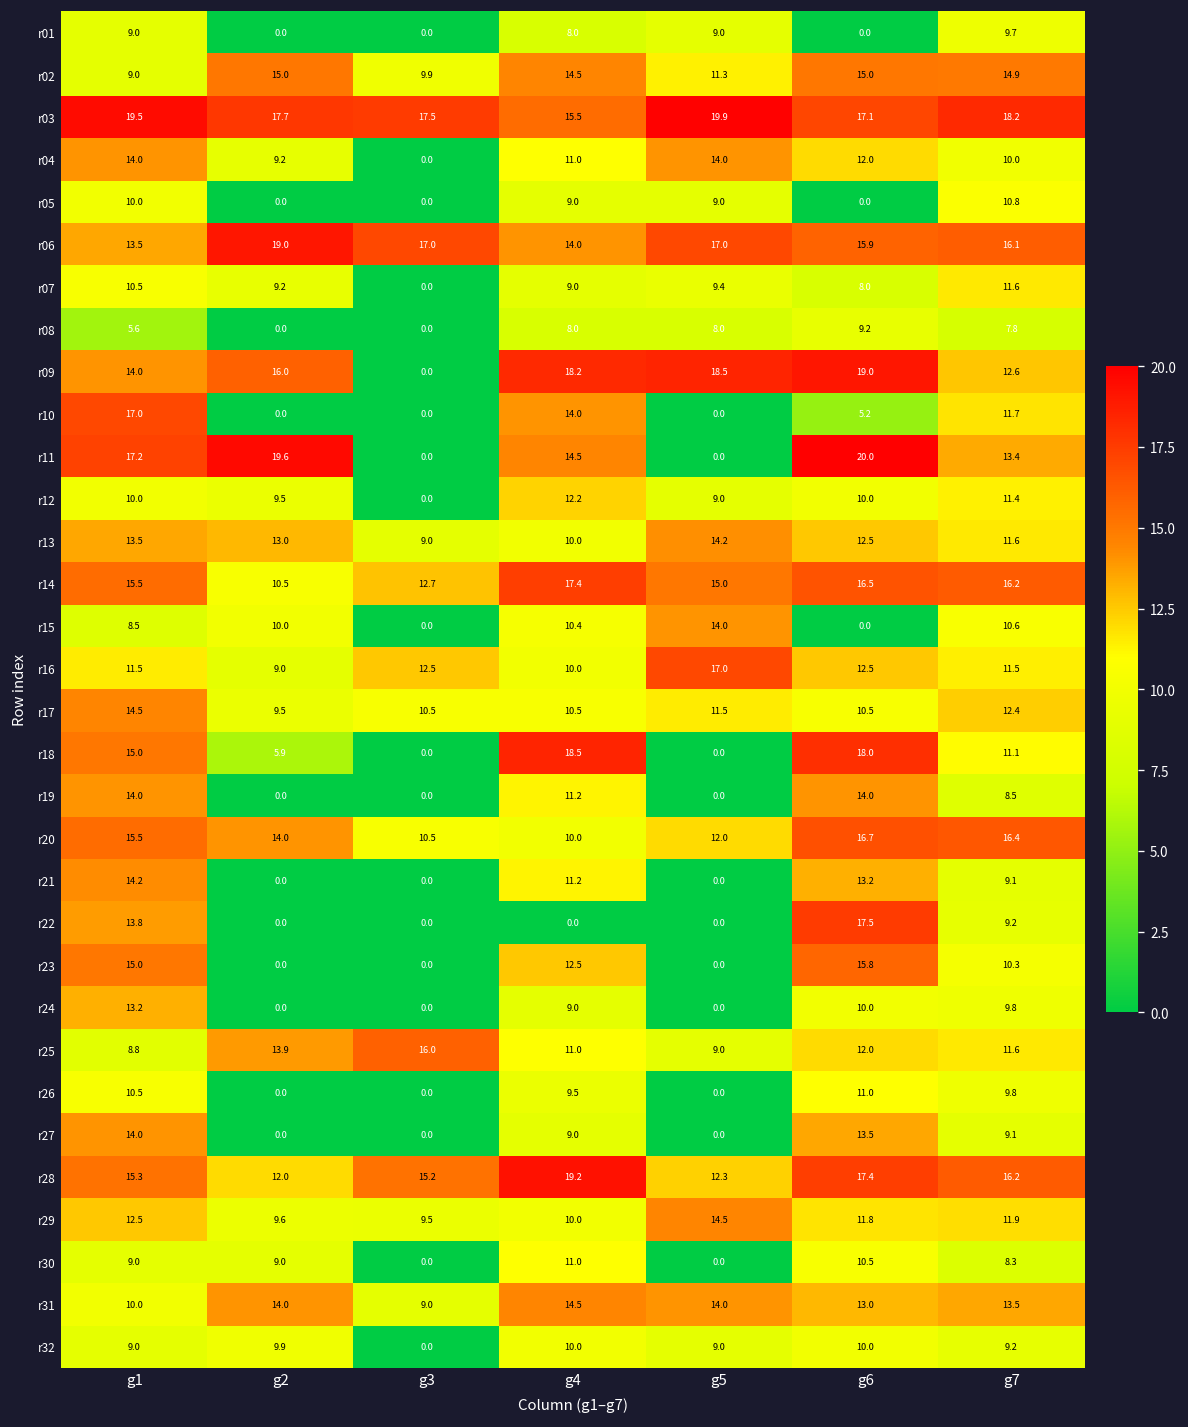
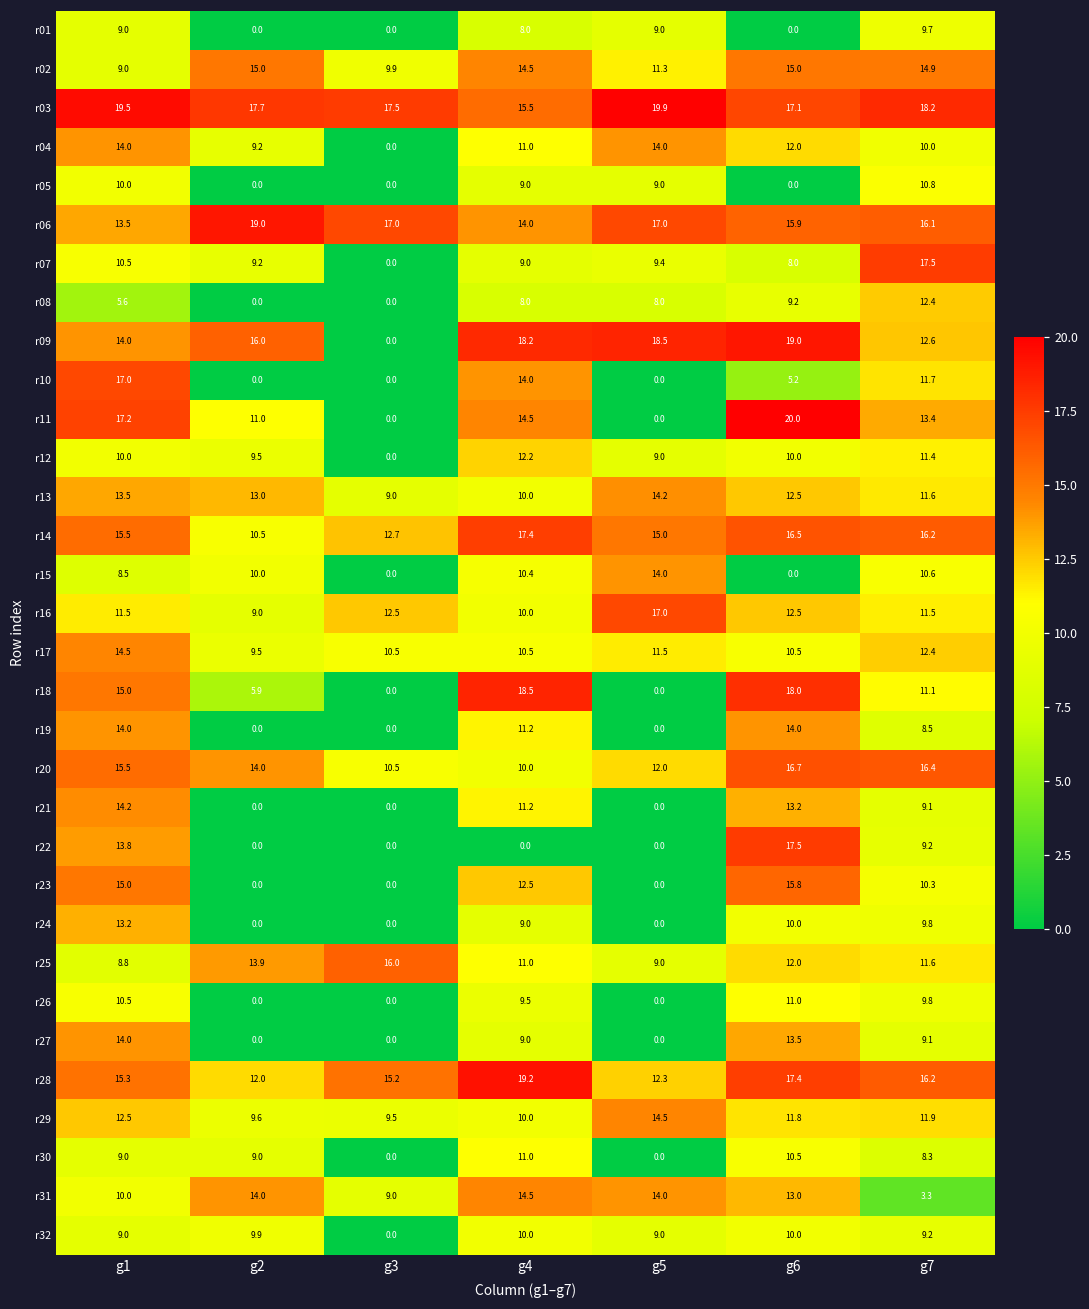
  {
    "r07": {
      "g1": 10.5,
      "g2": 9.2,
      "g3": 0.0,
      "g4": 9.0,
      "g5": 9.4,
      "g6": 8.0,
-     "g7": 11.6
+     "g7": 17.5
    },
    "r08": {
      "g1": 5.6,
      "g2": 0.0,
      "g3": 0.0,
      "g4": 8.0,
      "g5": 8.0,
      "g6": 9.2,
-     "g7": 7.8
+     "g7": 12.4
    },
    "r11": {
      "g1": 17.2,
-     "g2": 19.6,
+     "g2": 11.0,
      "g3": 0.0,
      "g4": 14.5,
      "g5": 0.0,
      "g6": 20.0,
      "g7": 13.4
    },
    "r31": {
      "g1": 10.0,
      "g2": 14.0,
      "g3": 9.0,
      "g4": 14.5,
      "g5": 14.0,
      "g6": 13.0,
-     "g7": 13.5
+     "g7": 3.3
    }
  }
